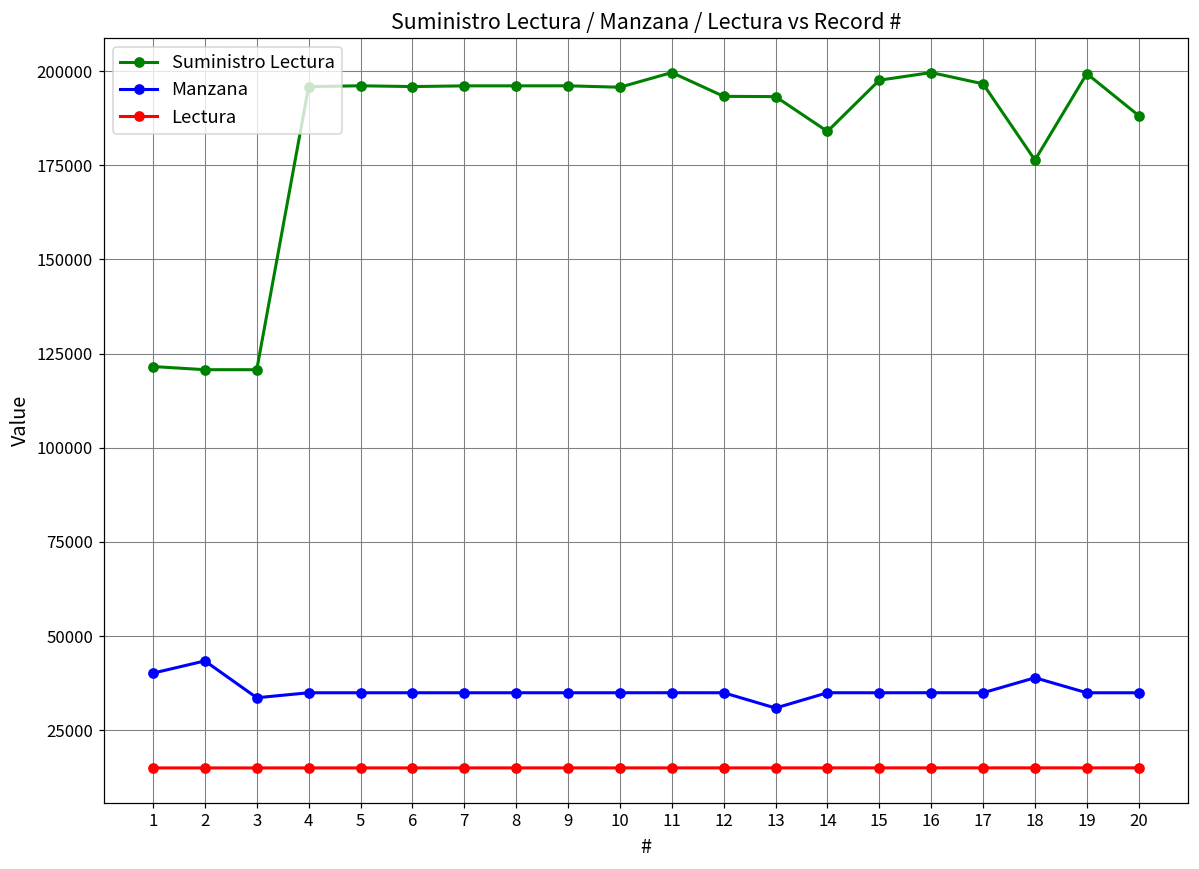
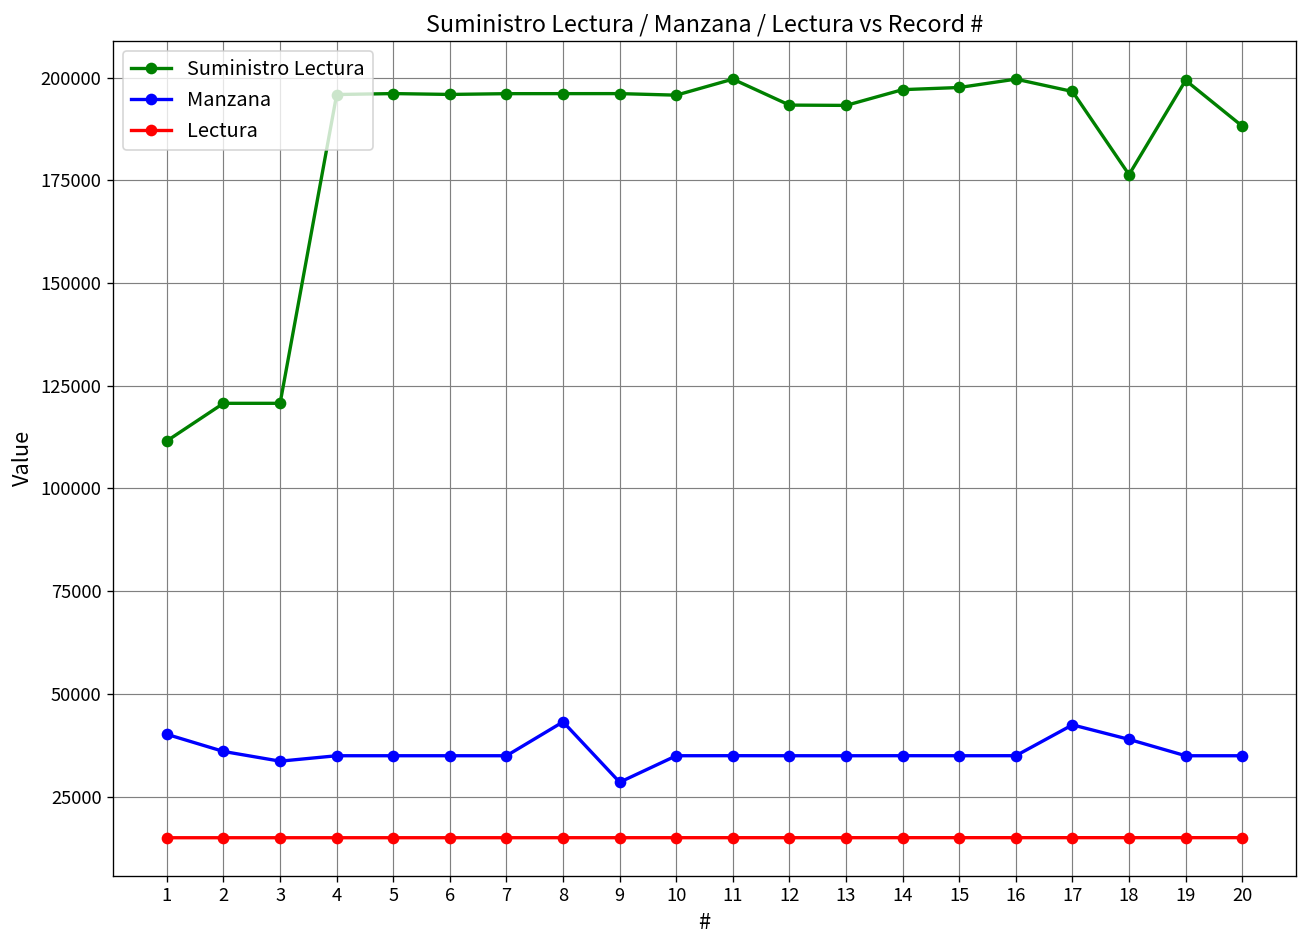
  {
    "Suministro Lectura": {
-     "1": 122000,
+     "1": 112000,
      "2": 121000,
      "3": 121000,
      "5": 196000,
      "6": 196000,
      "7": 196000,
      "8": 196000,
      "9": 196000,
      "10": 196000,
      "11": 200000,
      "12": 193000,
      "13": 193000,
-     "14": 184000,
+     "14": 197000,
      "15": 198000,
      "16": 200000,
      "17": 197000,
      "18": 176000,
      "19": 199000,
      "20": 188000
    },
    "Manzana": {
      "1": 40000,
-     "2": 43000,
+     "2": 36000,
      "3": 34000,
      "4": 35000,
      "5": 35000,
      "6": 35000,
      "7": 35000,
-     "8": 35000,
-     "9": 35000,
+     "8": 43000,
+     "9": 29000,
      "10": 35000,
      "11": 35000,
      "12": 35000,
-     "13": 31000,
+     "13": 35000,
      "14": 35000,
      "15": 35000,
      "16": 35000,
-     "17": 35000,
+     "17": 42000,
      "18": 39000,
      "19": 35000,
      "20": 35000
    },
    "Lectura": {
      "1": 15000,
      "2": 15000,
      "3": 15000,
      "4": 15000,
      "5": 15000,
      "6": 15000,
      "7": 15000,
      "8": 15000,
      "9": 15000,
      "10": 15000,
      "11": 15000,
      "12": 15000,
      "13": 15000,
      "14": 15000,
      "15": 15000,
      "16": 15000,
      "17": 15000,
      "18": 15000,
      "19": 15000,
      "20": 15000
    }
  }
